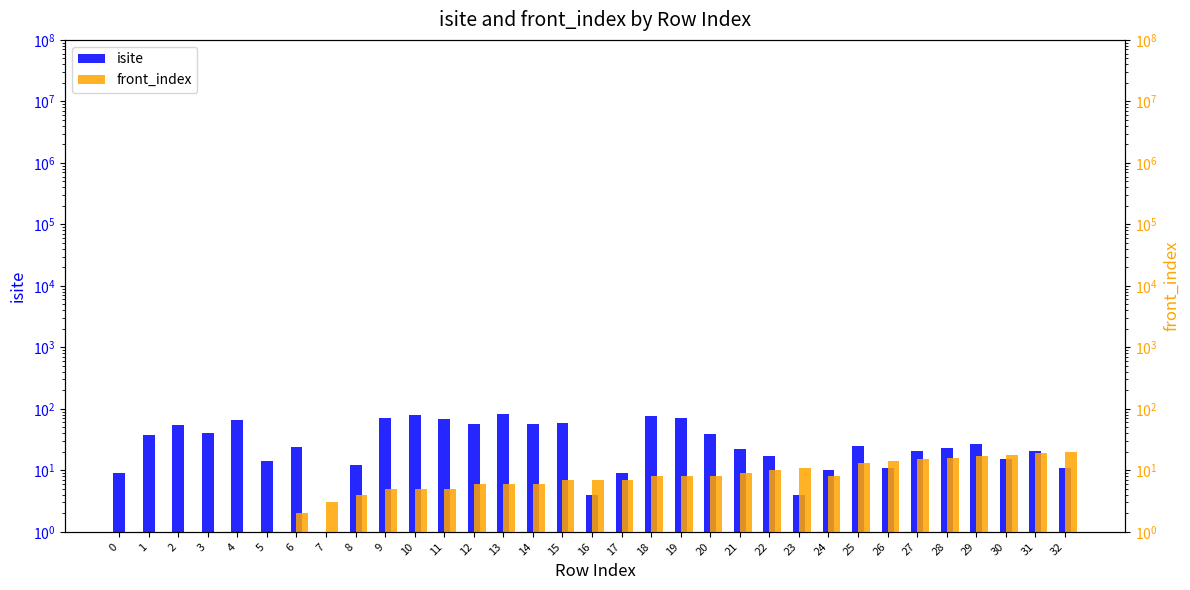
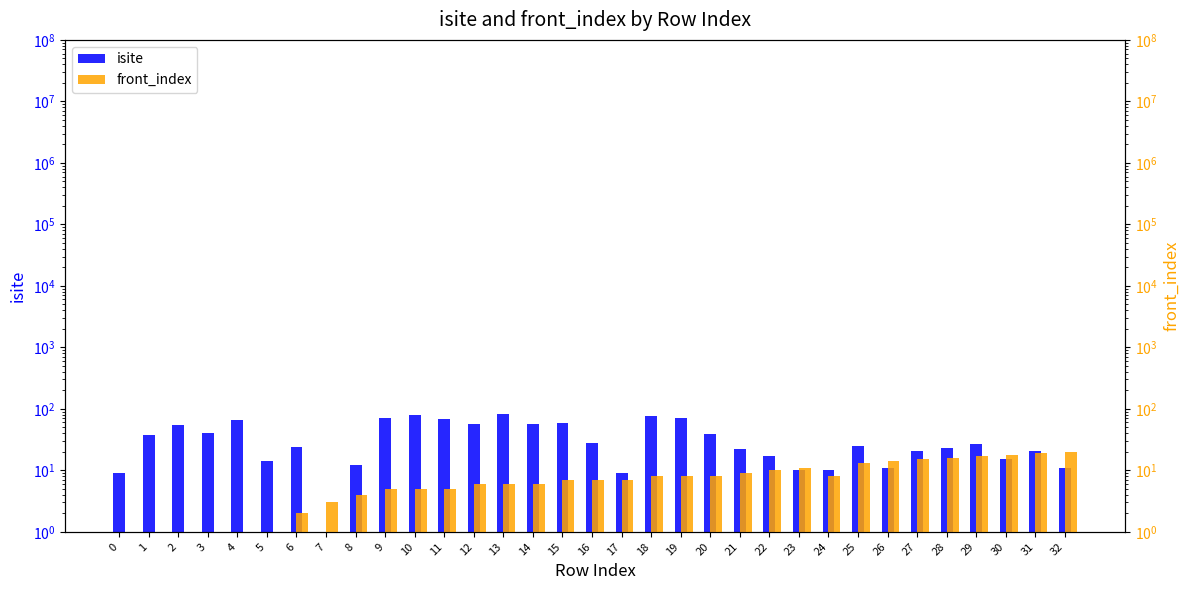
  {
    "isite": {
      "0": 9,
      "1": 40,
      "2": 60,
      "3": 40,
      "4": 70,
      "5": 14,
      "6": 24,
      "7": 1,
      "8": 12,
      "9": 70,
      "10": 80,
      "11": 70,
      "12": 60,
      "13": 80,
      "14": 60,
      "15": 60,
-     "16": 4,
+     "16": 30,
      "17": 9,
      "18": 80,
      "19": 70,
      "20": 40,
      "21": 22,
      "22": 17,
-     "23": 4,
+     "23": 10,
      "24": 10,
      "25": 25,
      "26": 11,
      "27": 21,
      "28": 23,
      "29": 30,
      "30": 15,
      "31": 21,
      "32": 11
    },
    "front_index": {
      "0": 1.0,
      "1": 1.0,
      "2": 1.0,
      "3": 1.0,
      "4": 1.0,
      "5": 1.0,
      "6": 2.0,
      "7": 3,
      "8": 4,
      "9": 5,
      "10": 5,
      "11": 5,
      "12": 6,
      "13": 6,
      "14": 6,
      "15": 7,
      "16": 7,
      "17": 7,
      "18": 8,
      "19": 8,
      "20": 8,
      "21": 9,
      "22": 10,
      "23": 11,
      "24": 8,
      "25": 13,
      "26": 14,
      "27": 15,
      "28": 16,
      "29": 17,
      "30": 18,
      "31": 19,
      "32": 20
    }
  }
